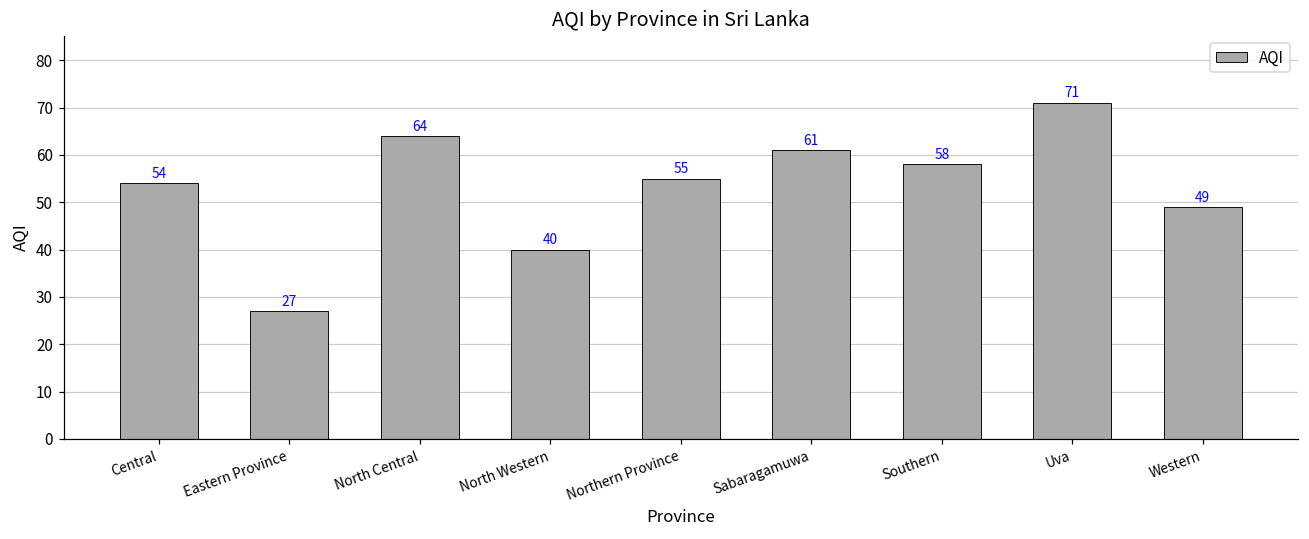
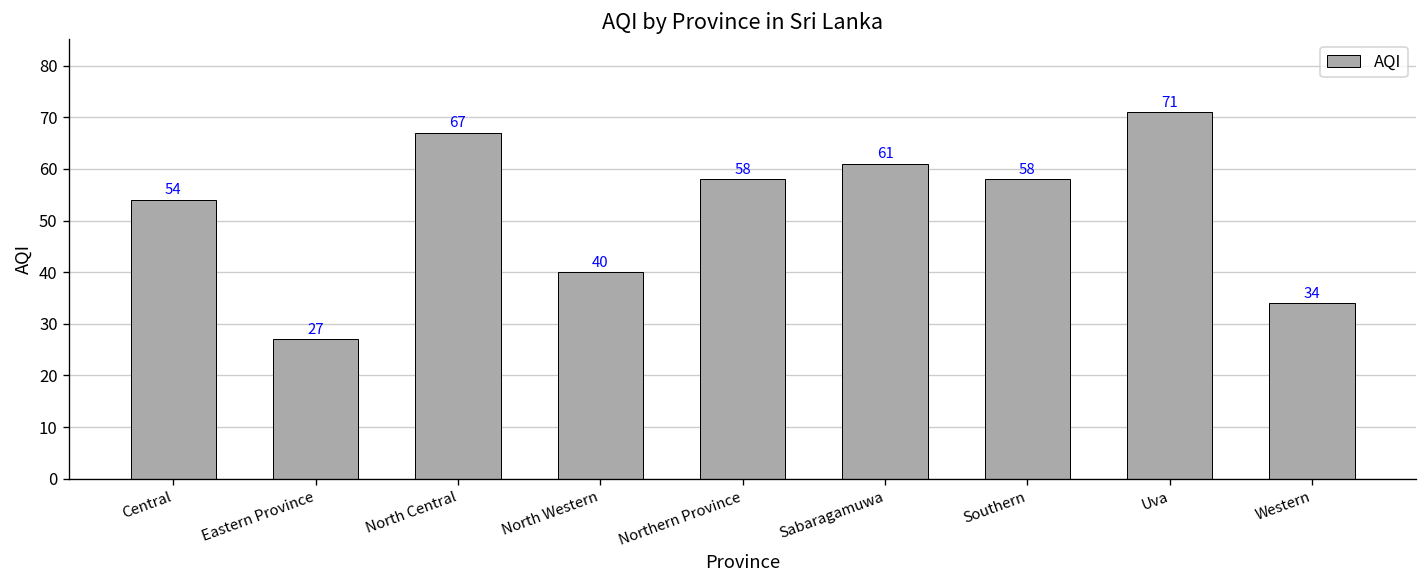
  {
    "Central": 54,
    "Eastern Province": 27,
-   "North Central": 64,
+   "North Central": 67,
    "North Western": 40,
-   "Northern Province": 55,
+   "Northern Province": 58,
    "Sabaragamuwa": 61,
    "Southern": 58,
    "Uva": 71,
-   "Western": 49
+   "Western": 34
  }
